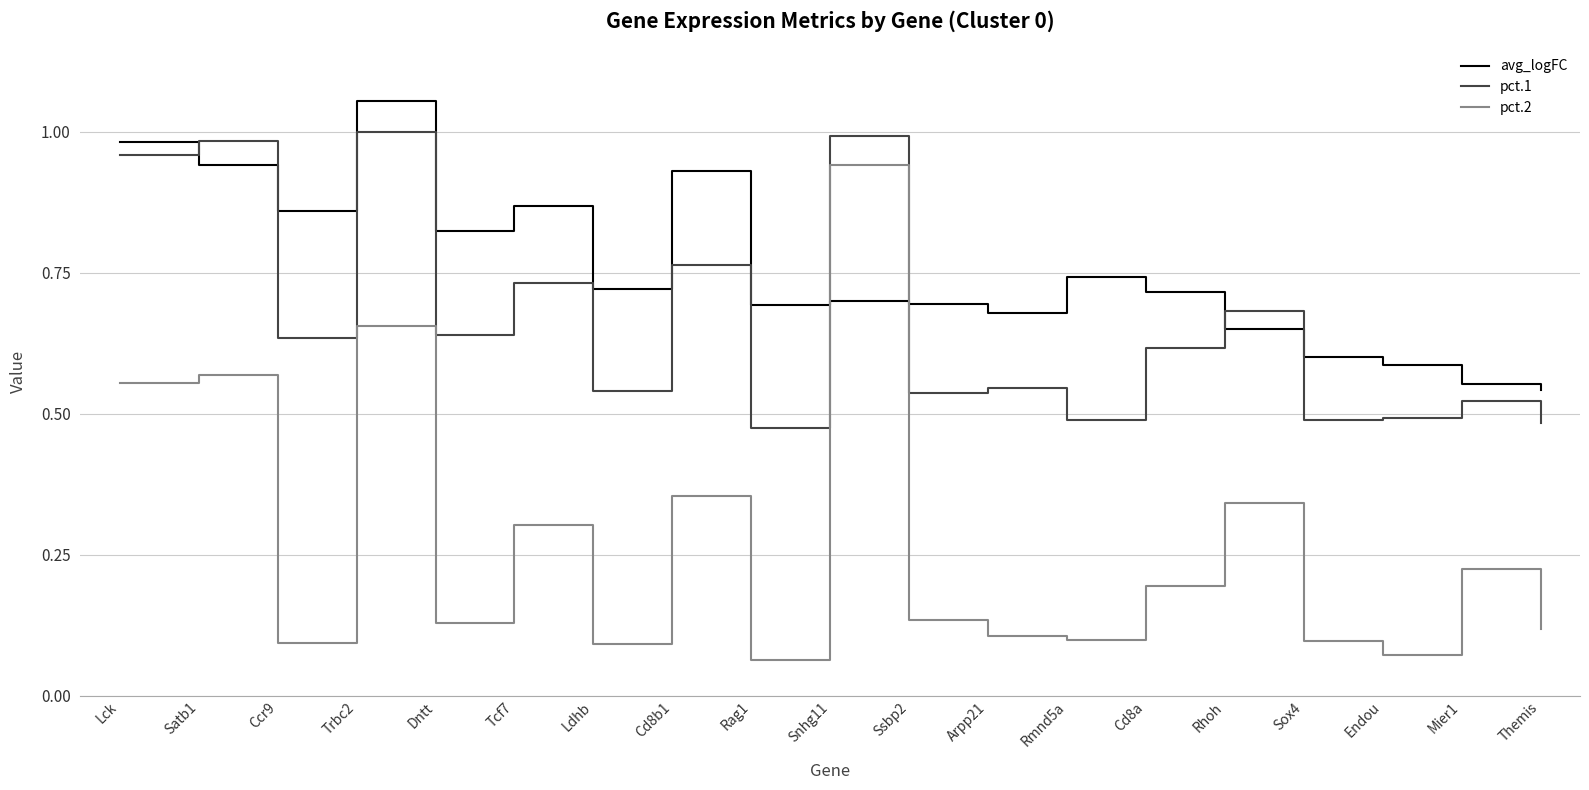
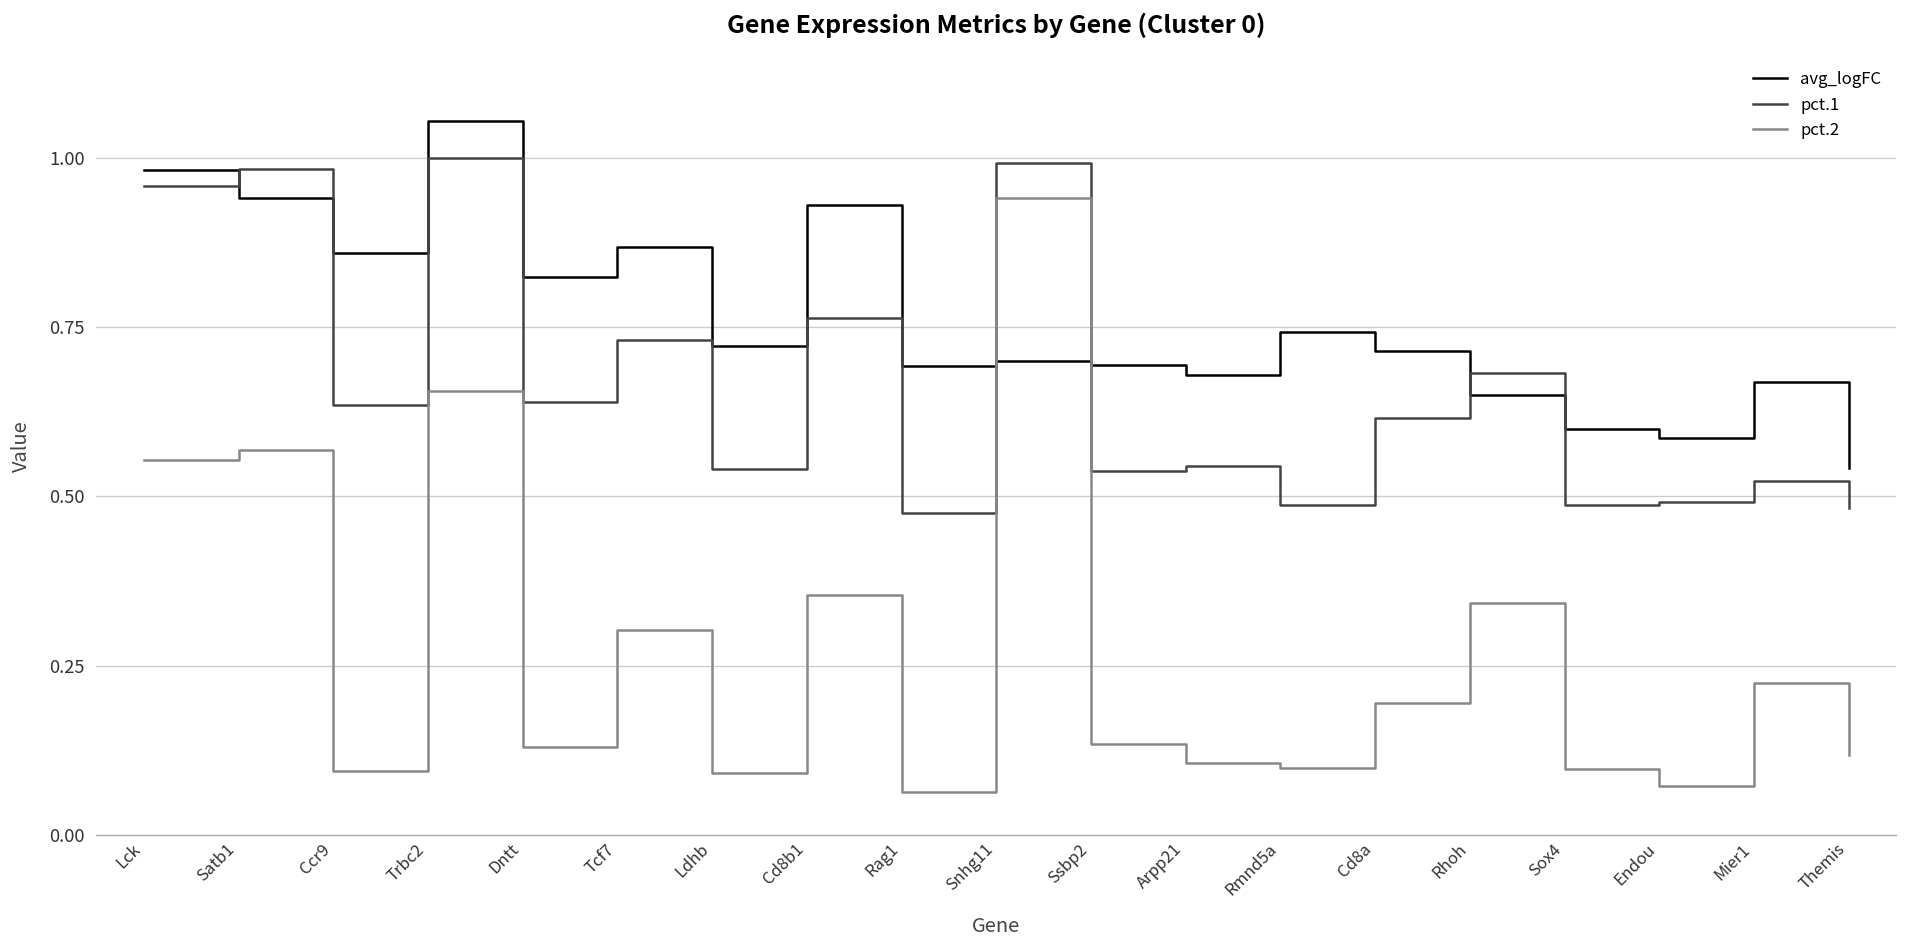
  {
    "avg_logFC": {
      "Lck": 0.98,
      "Satb1": 0.94,
      "Ccr9": 0.86,
      "Trbc2": 1.05,
      "Dntt": 0.82,
      "Tcf7": 0.87,
      "Ldhb": 0.72,
      "Cd8b1": 0.93,
      "Rag1": 0.69,
      "Snhg11": 0.70,
      "Ssbp2": 0.69,
      "Arpp21": 0.68,
      "Rmnd5a": 0.74,
      "Cd8a": 0.72,
      "Rhoh": 0.65,
      "Sox4": 0.60,
      "Endou": 0.59,
-     "Mier1": 0.55,
+     "Mier1": 0.67,
      "Themis": 0.54
    },
    "pct.1": {
      "Lck": 0.96,
      "Satb1": 0.98,
      "Ccr9": 0.64,
      "Trbc2": 1.00,
      "Dntt": 0.64,
      "Tcf7": 0.73,
      "Ldhb": 0.54,
      "Cd8b1": 0.76,
      "Rag1": 0.48,
      "Snhg11": 0.99,
      "Ssbp2": 0.54,
      "Arpp21": 0.55,
      "Rmnd5a": 0.49,
      "Cd8a": 0.62,
      "Rhoh": 0.68,
      "Sox4": 0.49,
      "Endou": 0.49,
      "Mier1": 0.52,
      "Themis": 0.48
    },
    "pct.2": {
      "Lck": 0.55,
      "Satb1": 0.57,
      "Ccr9": 0.09,
      "Trbc2": 0.66,
      "Dntt": 0.13,
      "Tcf7": 0.30,
      "Ldhb": 0.09,
      "Cd8b1": 0.36,
      "Rag1": 0.06,
      "Snhg11": 0.94,
      "Ssbp2": 0.14,
      "Arpp21": 0.11,
      "Rmnd5a": 0.10,
      "Cd8a": 0.20,
      "Rhoh": 0.34,
      "Sox4": 0.10,
      "Endou": 0.07,
      "Mier1": 0.23,
      "Themis": 0.12
    }
  }
